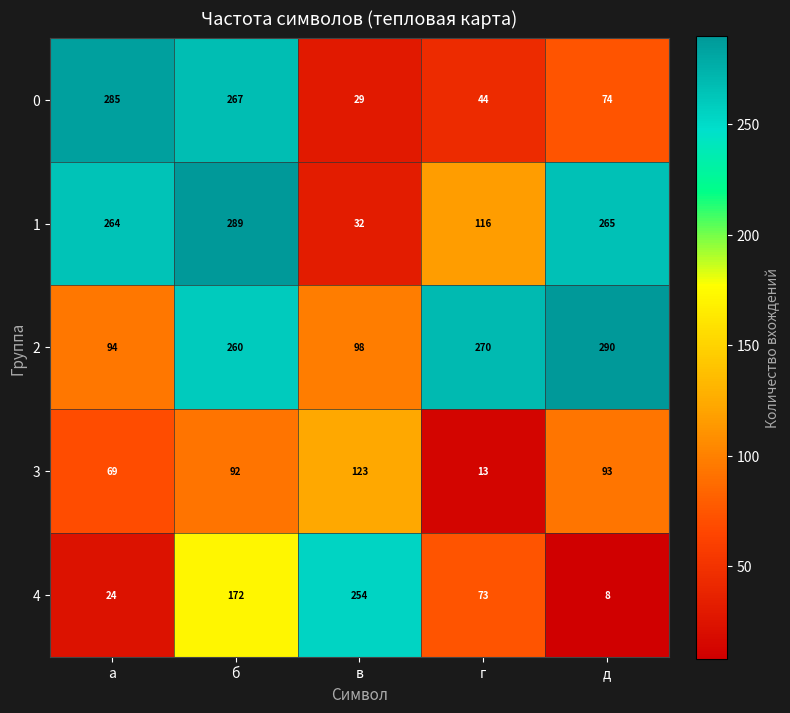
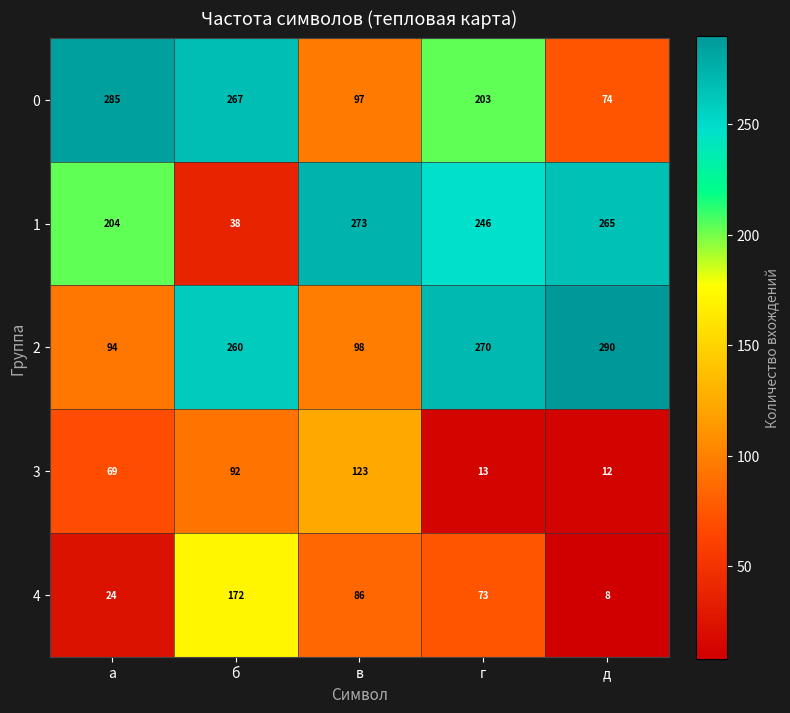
  {
    "0": {
      "а": 285,
      "б": 267,
-     "в": 29,
-     "г": 44,
+     "в": 97,
+     "г": 203,
      "д": 74
    },
    "1": {
-     "а": 264,
-     "б": 289,
-     "в": 32,
-     "г": 116,
+     "а": 204,
+     "б": 38,
+     "в": 273,
+     "г": 246,
      "д": 265
    },
    "2": {
      "а": 94,
      "б": 260,
      "в": 98,
      "г": 270,
      "д": 290
    },
    "3": {
      "а": 69,
      "б": 92,
      "в": 123,
      "г": 13,
-     "д": 93
+     "д": 12
    },
    "4": {
      "а": 24,
      "б": 172,
-     "в": 254,
+     "в": 86,
      "г": 73,
      "д": 8
    }
  }
